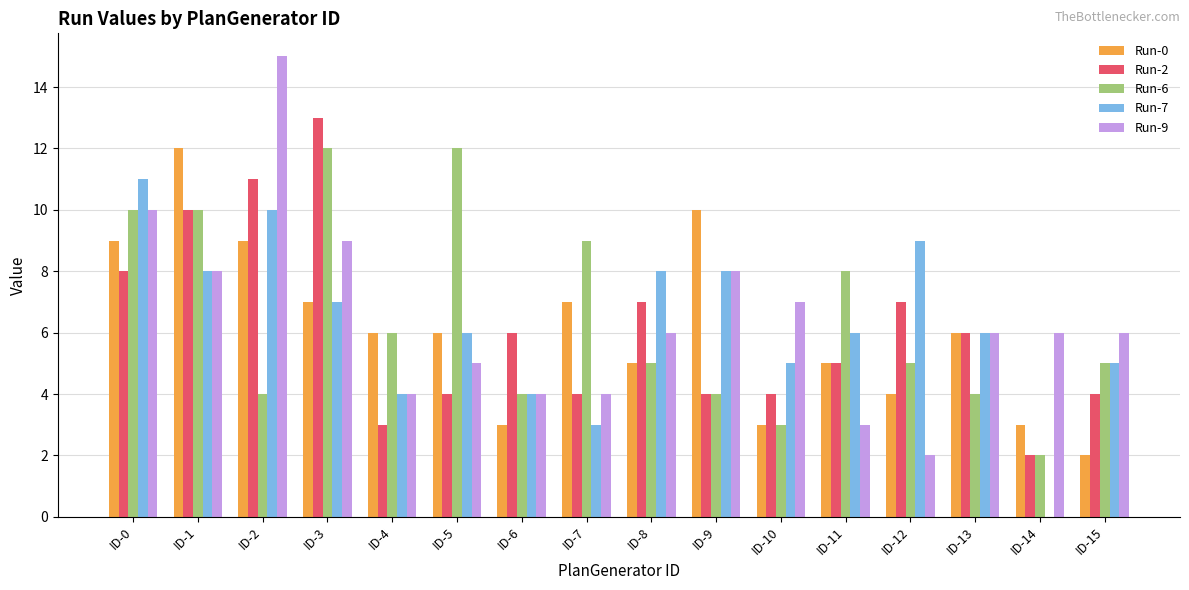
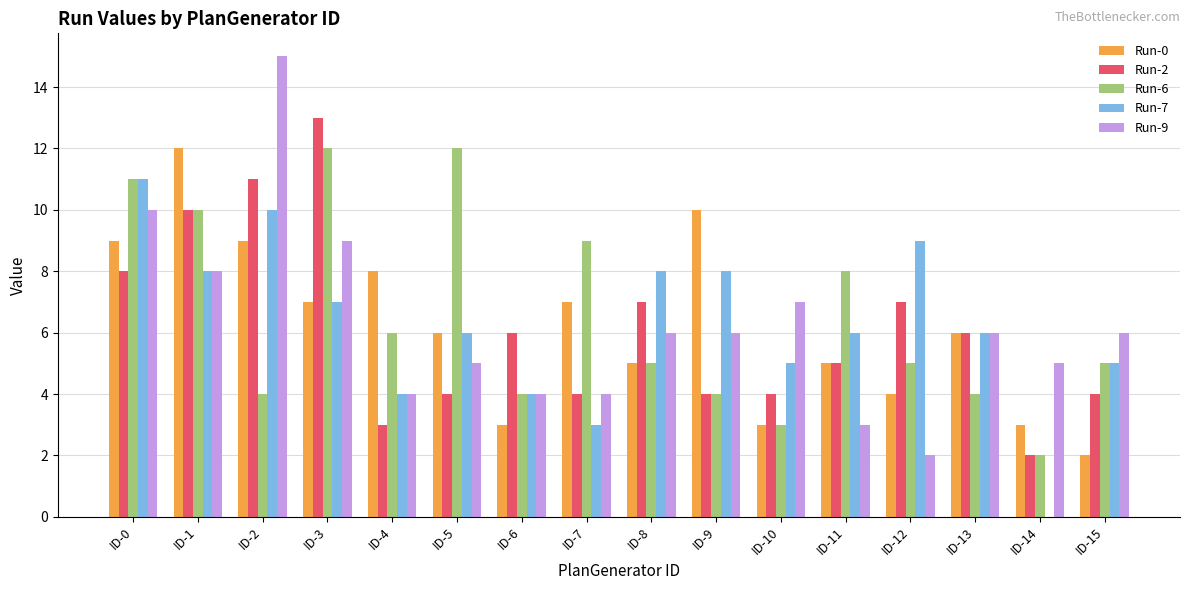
  {
    "Run-0": {
      "ID-0": 9,
      "ID-1": 12,
      "ID-2": 9,
      "ID-3": 7,
-     "ID-4": 6,
+     "ID-4": 8,
      "ID-5": 6,
      "ID-6": 3,
      "ID-7": 7,
      "ID-8": 5,
      "ID-9": 10,
      "ID-10": 3,
      "ID-11": 5,
      "ID-12": 4,
      "ID-13": 6,
      "ID-14": 3,
      "ID-15": 2
    },
    "Run-2": {
      "ID-0": 8,
      "ID-1": 10,
      "ID-2": 11,
      "ID-3": 13,
      "ID-4": 3,
      "ID-5": 4,
      "ID-6": 6,
      "ID-7": 4,
      "ID-8": 7,
      "ID-9": 4,
      "ID-10": 4,
      "ID-11": 5,
      "ID-12": 7,
      "ID-13": 6,
      "ID-14": 2,
      "ID-15": 4
    },
    "Run-6": {
-     "ID-0": 10,
+     "ID-0": 11,
      "ID-1": 10,
      "ID-2": 4,
      "ID-3": 12,
      "ID-4": 6,
      "ID-5": 12,
      "ID-6": 4,
      "ID-7": 9,
      "ID-8": 5,
      "ID-9": 4,
      "ID-10": 3,
      "ID-11": 8,
      "ID-12": 5,
      "ID-13": 4,
      "ID-14": 2,
      "ID-15": 5
    },
    "Run-7": {
      "ID-0": 11,
      "ID-1": 8,
      "ID-2": 10,
      "ID-3": 7,
      "ID-4": 4,
      "ID-5": 6,
      "ID-6": 4,
      "ID-7": 3,
      "ID-8": 8,
      "ID-9": 8,
      "ID-10": 5,
      "ID-11": 6,
      "ID-12": 9,
      "ID-13": 6,
      "ID-14": 0,
      "ID-15": 5
    },
    "Run-9": {
      "ID-0": 10,
      "ID-1": 8,
      "ID-2": 15,
      "ID-3": 9,
      "ID-4": 4,
      "ID-5": 5,
      "ID-6": 4,
      "ID-7": 4,
      "ID-8": 6,
-     "ID-9": 8,
+     "ID-9": 6,
      "ID-10": 7,
      "ID-11": 3,
      "ID-12": 2,
      "ID-13": 6,
-     "ID-14": 6,
+     "ID-14": 5,
      "ID-15": 6
    }
  }
